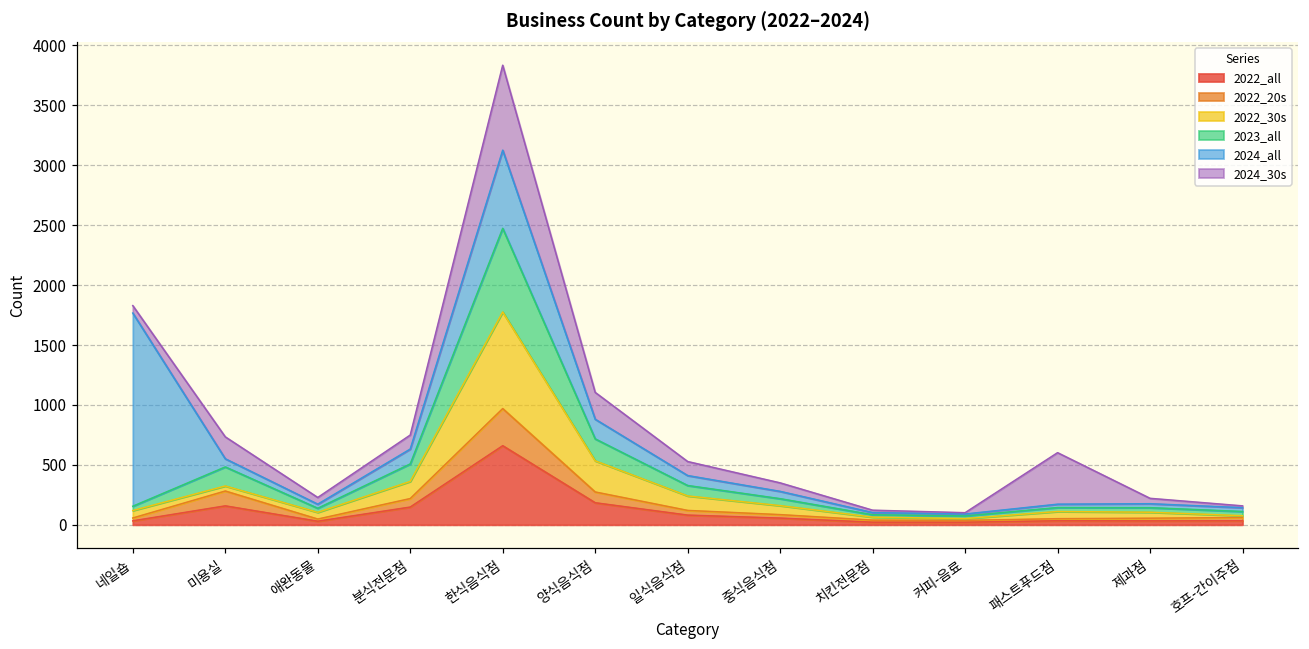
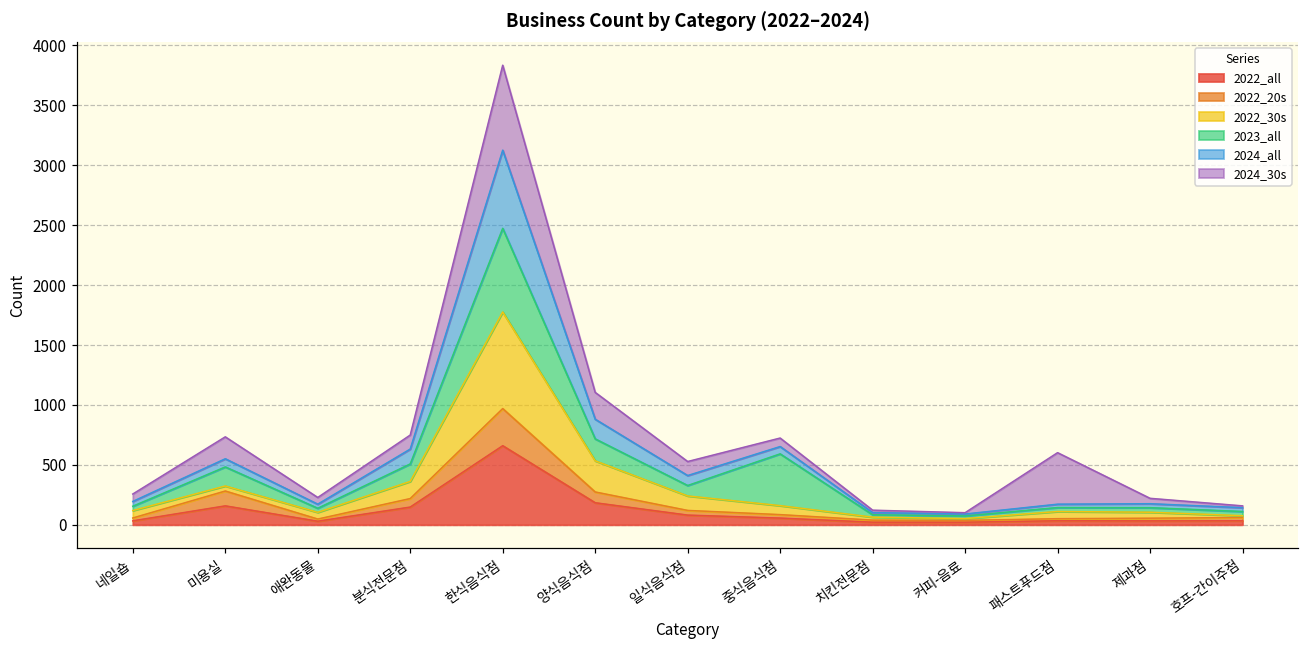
  {
    "2022_30s": {
      "네일숍": 60,
      "미용실": 40,
      "애완동물": 60,
      "분식전문점": 140,
      "한식음식점": 810,
      "양식음식점": 260,
      "일식음식점": 120,
      "중식음식점": 80,
      "패스트푸드점": 60,
      "제과점": 50
    },
    "2023_all": {
      "네일숍": 40,
      "미용실": 160,
      "애완동물": 30,
      "분식전문점": 150,
      "한식음식점": 700,
      "양식음식점": 180,
      "일식음식점": 90,
-     "중식음식점": 60,
+     "중식음식점": 430,
      "패스트푸드점": 30,
      "제과점": 40,
      "호프-간이주점": 40
    },
    "2024_all": {
-     "네일숍": 1610,
+     "네일숍": 40,
      "미용실": 70,
      "애완동물": 30,
      "분식전문점": 120,
      "한식음식점": 650,
      "양식음식점": 160,
      "일식음식점": 80,
      "중식음식점": 60,
      "패스트푸드점": 30,
      "제과점": 30
    },
    "2024_30s": {
      "네일숍": 60,
      "미용실": 180,
      "애완동물": 60,
      "분식전문점": 120,
      "한식음식점": 710,
      "양식음식점": 220,
      "일식음식점": 120,
      "중식음식점": 70,
      "패스트푸드점": 430,
      "제과점": 50
    }
  }
